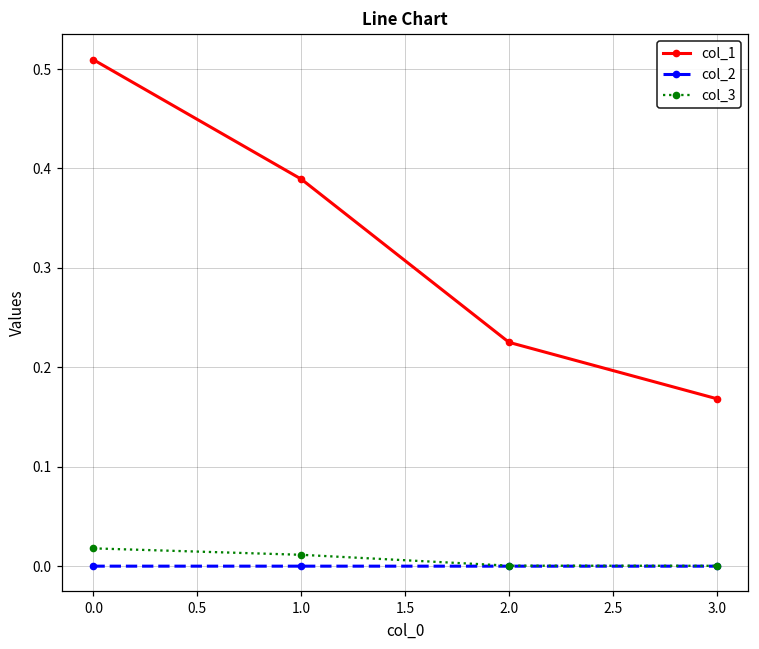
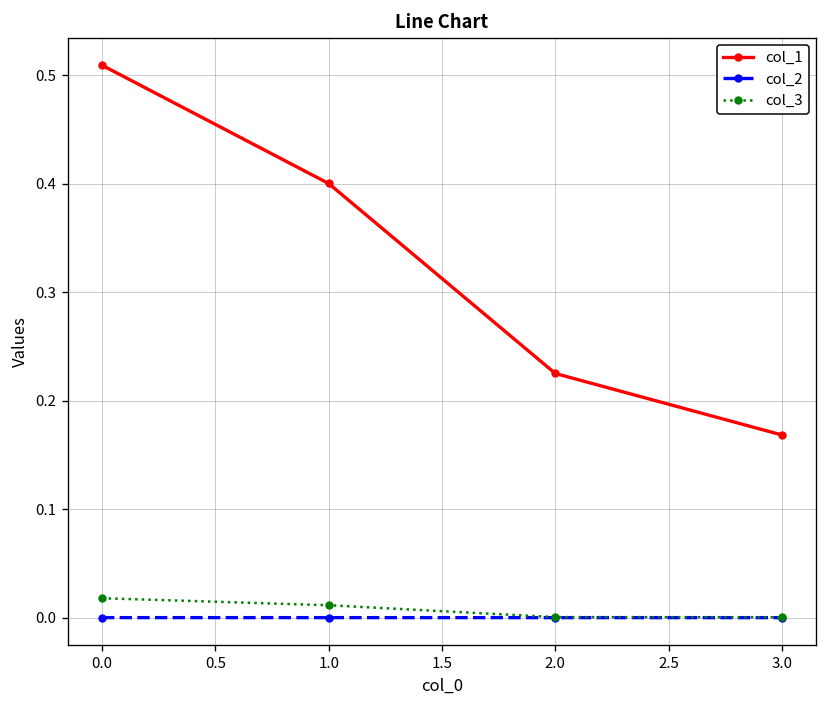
  {
    "col_1": {
      "0.0": 0.51,
-     "1.0": 0.39,
+     "1.0": 0.40,
      "2.0": 0.23,
      "3.0": 0.17
    },
    "col_2": {
      "0.0": 0.00,
      "1.0": 0.00
    },
    "col_3": {
      "0.0": 0.02,
      "1.0": 0.01
    }
  }
